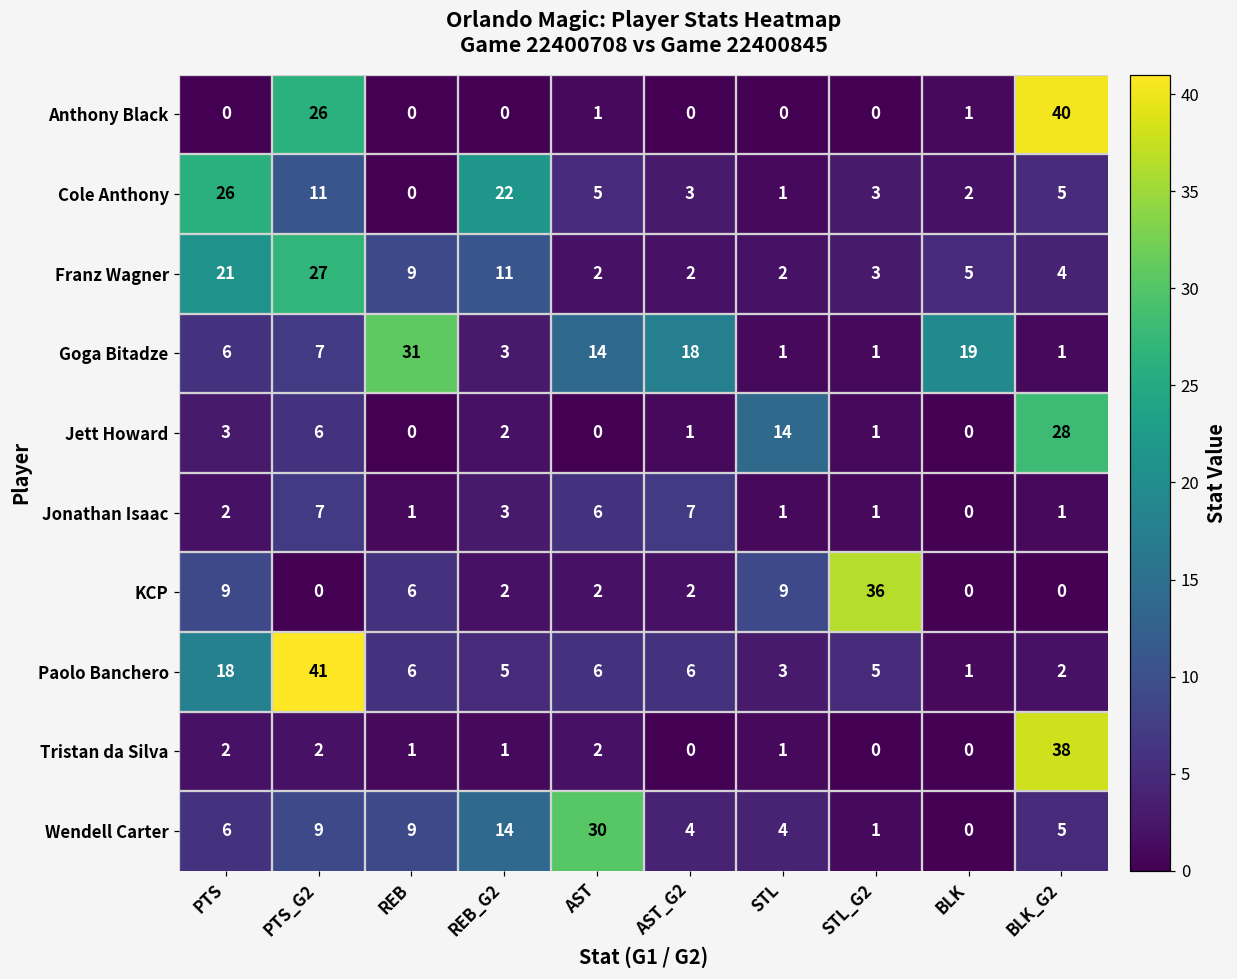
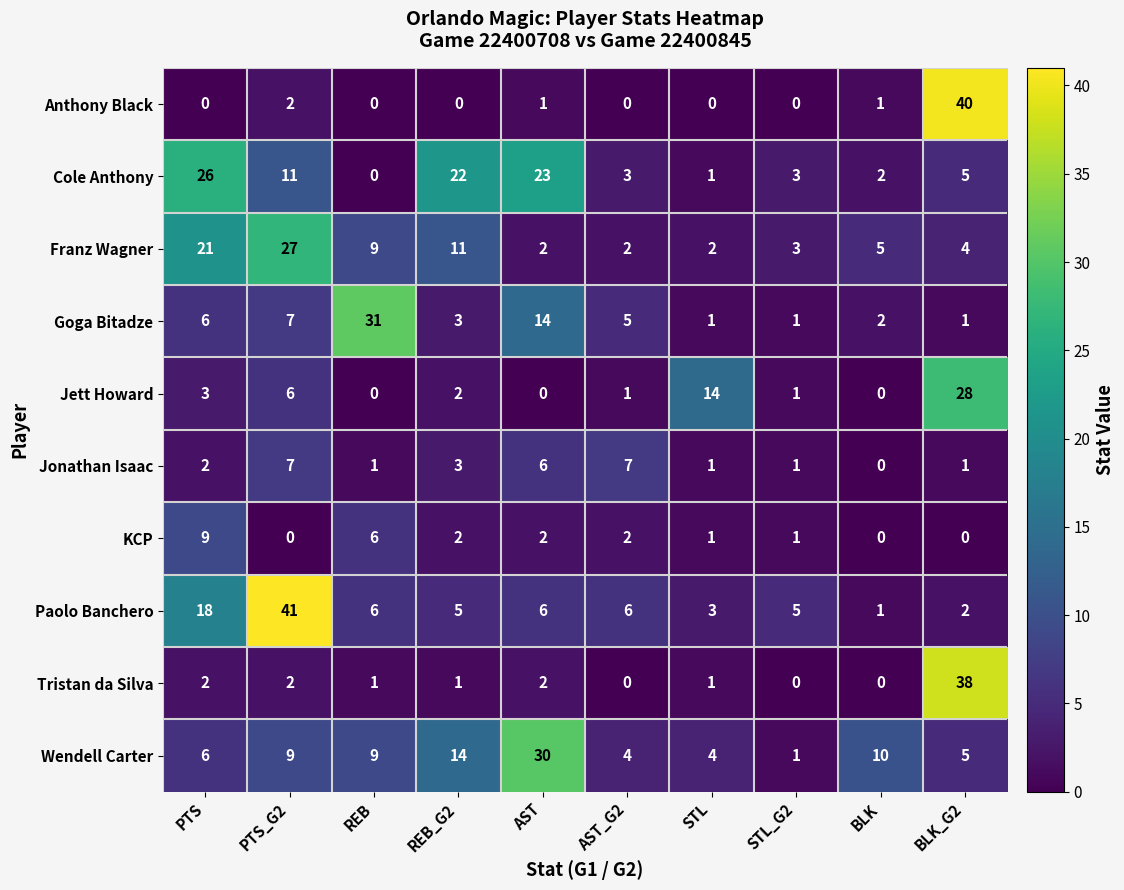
  {
    "Anthony Black": {
      "PTS": 0,
-     "PTS_G2": 26,
+     "PTS_G2": 2,
      "REB": 0,
      "REB_G2": 0,
      "AST": 1,
      "AST_G2": 0,
      "STL": 0,
      "STL_G2": 0,
      "BLK": 1,
      "BLK_G2": 40
    },
    "Cole Anthony": {
      "PTS": 26,
      "PTS_G2": 11,
      "REB": 0,
      "REB_G2": 22,
-     "AST": 5,
+     "AST": 23,
      "AST_G2": 3,
      "STL": 1,
      "STL_G2": 3,
      "BLK": 2,
      "BLK_G2": 5
    },
    "Franz Wagner": {
      "PTS": 21,
      "PTS_G2": 27,
      "REB": 9,
      "REB_G2": 11,
      "AST": 2,
      "AST_G2": 2,
      "STL": 2,
      "STL_G2": 3,
      "BLK": 5,
      "BLK_G2": 4
    },
    "Goga Bitadze": {
      "PTS": 6,
      "PTS_G2": 7,
      "REB": 31,
      "REB_G2": 3,
      "AST": 14,
-     "AST_G2": 18,
+     "AST_G2": 5,
      "STL": 1,
      "STL_G2": 1,
-     "BLK": 19,
+     "BLK": 2,
      "BLK_G2": 1
    },
    "Jett Howard": {
      "PTS": 3,
      "PTS_G2": 6,
      "REB": 0,
      "REB_G2": 2,
      "AST": 0,
      "AST_G2": 1,
      "STL": 14,
      "STL_G2": 1,
      "BLK": 0,
      "BLK_G2": 28
    },
    "Jonathan Isaac": {
      "PTS": 2,
      "PTS_G2": 7,
      "REB": 1,
      "REB_G2": 3,
      "AST": 6,
      "AST_G2": 7,
      "STL": 1,
      "STL_G2": 1,
      "BLK": 0,
      "BLK_G2": 1
    },
    "KCP": {
      "PTS": 9,
      "PTS_G2": 0,
      "REB": 6,
      "REB_G2": 2,
      "AST": 2,
      "AST_G2": 2,
-     "STL": 9,
-     "STL_G2": 36,
+     "STL": 1,
+     "STL_G2": 1,
      "BLK": 0,
      "BLK_G2": 0
    },
    "Paolo Banchero": {
      "PTS": 18,
      "PTS_G2": 41,
      "REB": 6,
      "REB_G2": 5,
      "AST": 6,
      "AST_G2": 6,
      "STL": 3,
      "STL_G2": 5,
      "BLK": 1,
      "BLK_G2": 2
    },
    "Tristan da Silva": {
      "PTS": 2,
      "PTS_G2": 2,
      "REB": 1,
      "REB_G2": 1,
      "AST": 2,
      "AST_G2": 0,
      "STL": 1,
      "STL_G2": 0,
      "BLK": 0,
      "BLK_G2": 38
    },
    "Wendell Carter": {
      "PTS": 6,
      "PTS_G2": 9,
      "REB": 9,
      "REB_G2": 14,
      "AST": 30,
      "AST_G2": 4,
      "STL": 4,
      "STL_G2": 1,
-     "BLK": 0,
+     "BLK": 10,
      "BLK_G2": 5
    }
  }
